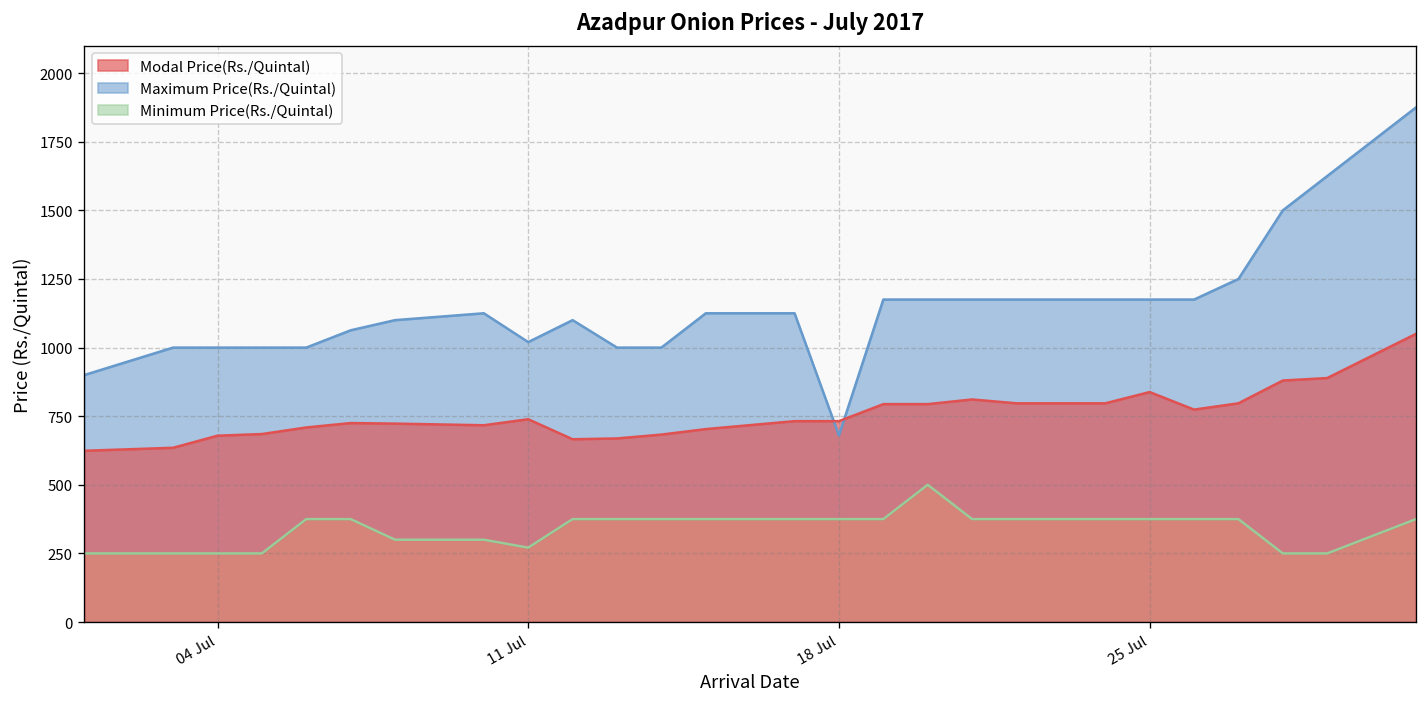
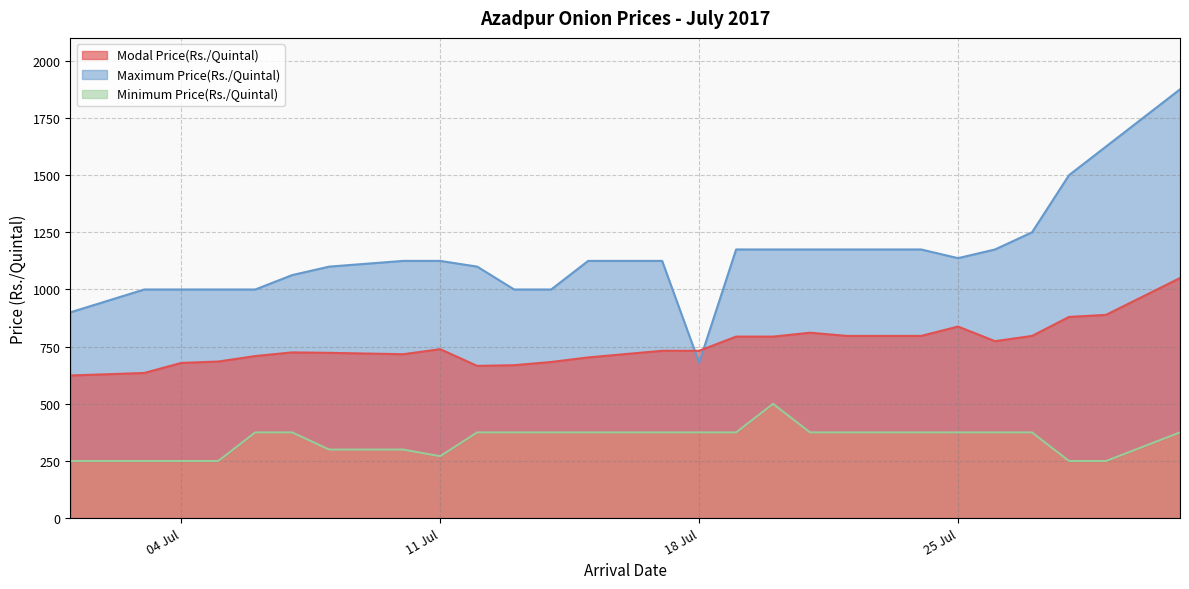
  {
    "Maximum Price(Rs./Quintal)": {
      "04 Jul": 1000,
-     "11 Jul": 1020,
+     "11 Jul": 1130,
      "18 Jul": 680,
-     "25 Jul": 1180
+     "25 Jul": 1140
    },
    "Modal Price(Rs./Quintal)": {
      "04 Jul": 680,
      "11 Jul": 740,
      "18 Jul": 730,
      "25 Jul": 840
    },
    "Minimum Price(Rs./Quintal)": {
      "04 Jul": 250,
      "11 Jul": 270,
      "18 Jul": 380,
      "25 Jul": 380
    }
  }
